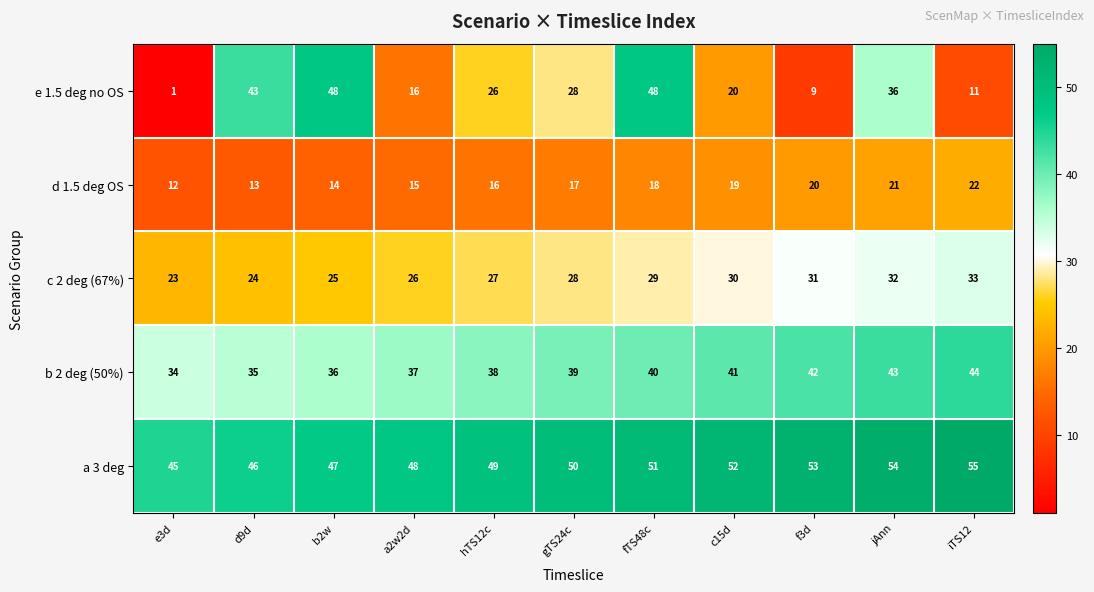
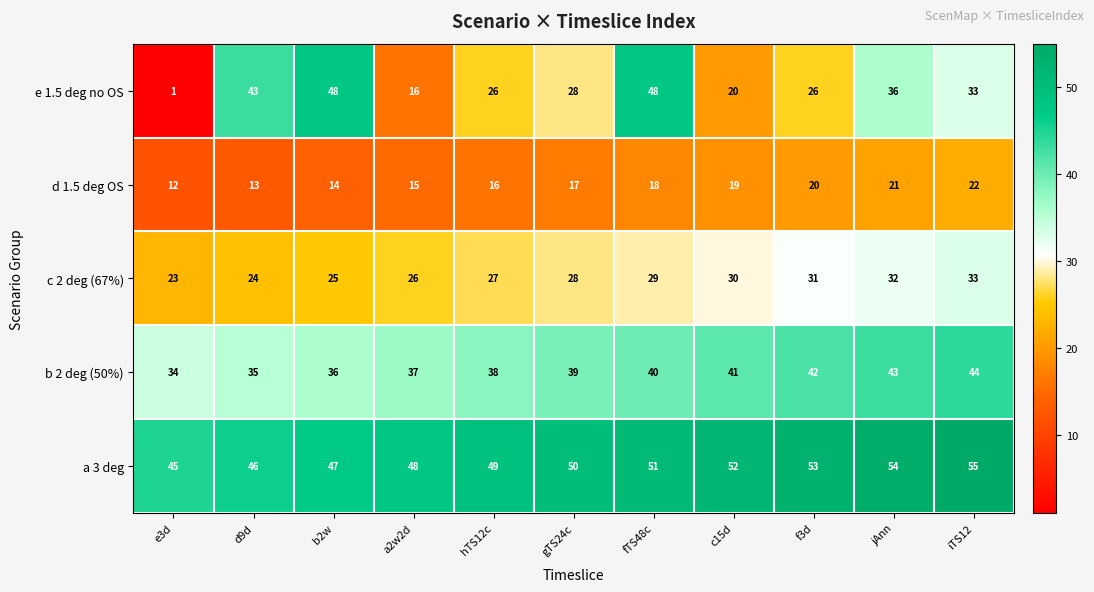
  {
    "e 1.5 deg no OS": {
      "e3d": 1,
      "d9d": 43,
      "b2w": 48,
      "a2w2d": 16,
      "hTS12c": 26,
      "gTS24c": 28,
      "fTS48c": 48,
      "c15d": 20,
-     "f3d": 9,
+     "f3d": 26,
      "jAnn": 36,
-     "iTS12": 11
+     "iTS12": 33
    },
    "d 1.5 deg OS": {
      "e3d": 12,
      "d9d": 13,
      "b2w": 14,
      "a2w2d": 15,
      "hTS12c": 16,
      "gTS24c": 17,
      "fTS48c": 18,
      "c15d": 19,
      "f3d": 20,
      "jAnn": 21,
      "iTS12": 22
    },
    "c 2 deg (67%)": {
      "e3d": 23,
      "d9d": 24,
      "b2w": 25,
      "a2w2d": 26,
      "hTS12c": 27,
      "gTS24c": 28,
      "fTS48c": 29,
      "c15d": 30,
      "f3d": 31,
      "jAnn": 32,
      "iTS12": 33
    },
    "b 2 deg (50%)": {
      "e3d": 34,
      "d9d": 35,
      "b2w": 36,
      "a2w2d": 37,
      "hTS12c": 38,
      "gTS24c": 39,
      "fTS48c": 40,
      "c15d": 41,
      "f3d": 42,
      "jAnn": 43,
      "iTS12": 44
    },
    "a 3 deg": {
      "e3d": 45,
      "d9d": 46,
      "b2w": 47,
      "a2w2d": 48,
      "hTS12c": 49,
      "gTS24c": 50,
      "fTS48c": 51,
      "c15d": 52,
      "f3d": 53,
      "jAnn": 54,
      "iTS12": 55
    }
  }
